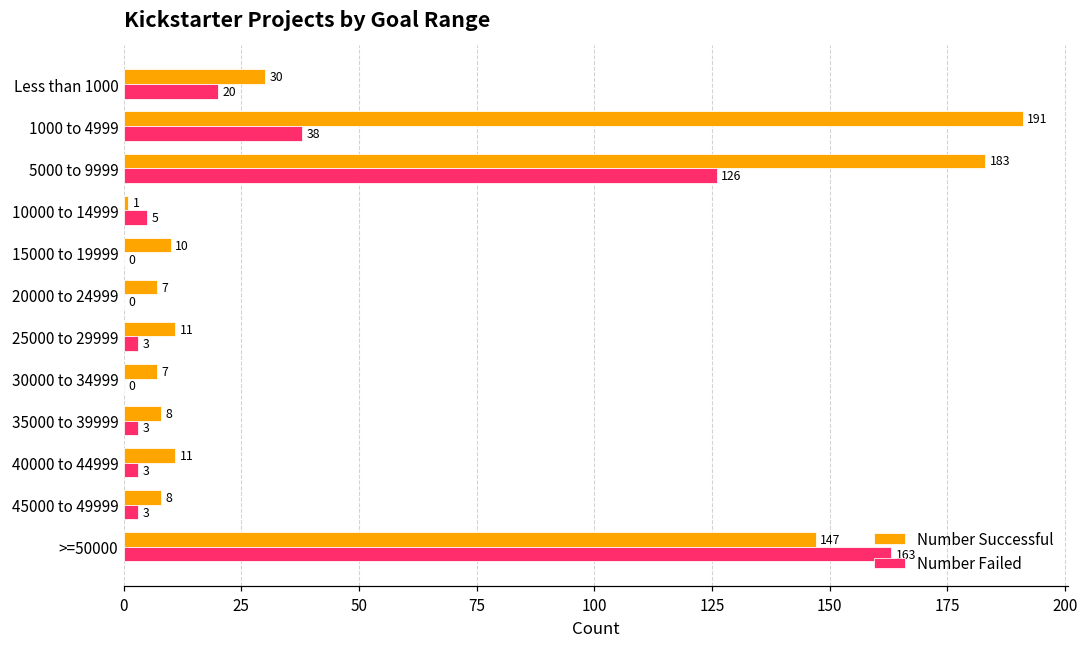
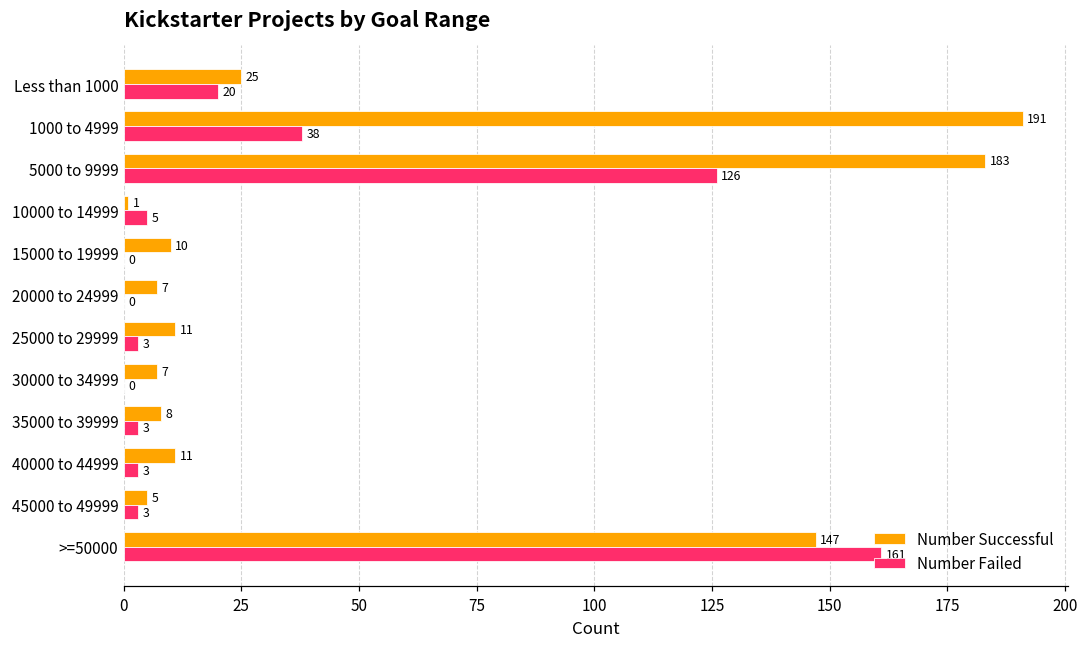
  {
    "Number Successful": {
-     "Less than 1000": 30,
+     "Less than 1000": 25,
      "1000 to 4999": 191,
      "5000 to 9999": 183,
      "10000 to 14999": 1,
      "15000 to 19999": 10,
      "20000 to 24999": 7,
      "25000 to 29999": 11,
      "30000 to 34999": 7,
      "35000 to 39999": 8,
      "40000 to 44999": 11,
-     "45000 to 49999": 8,
+     "45000 to 49999": 5,
      ">=50000": 147
    },
    "Number Failed": {
      "Less than 1000": 20,
      "1000 to 4999": 38,
      "5000 to 9999": 126,
      "10000 to 14999": 5,
      "15000 to 19999": 0,
      "20000 to 24999": 0,
      "25000 to 29999": 3,
      "30000 to 34999": 0,
      "35000 to 39999": 3,
      "40000 to 44999": 3,
      "45000 to 49999": 3,
-     ">=50000": 163
+     ">=50000": 161
    }
  }
